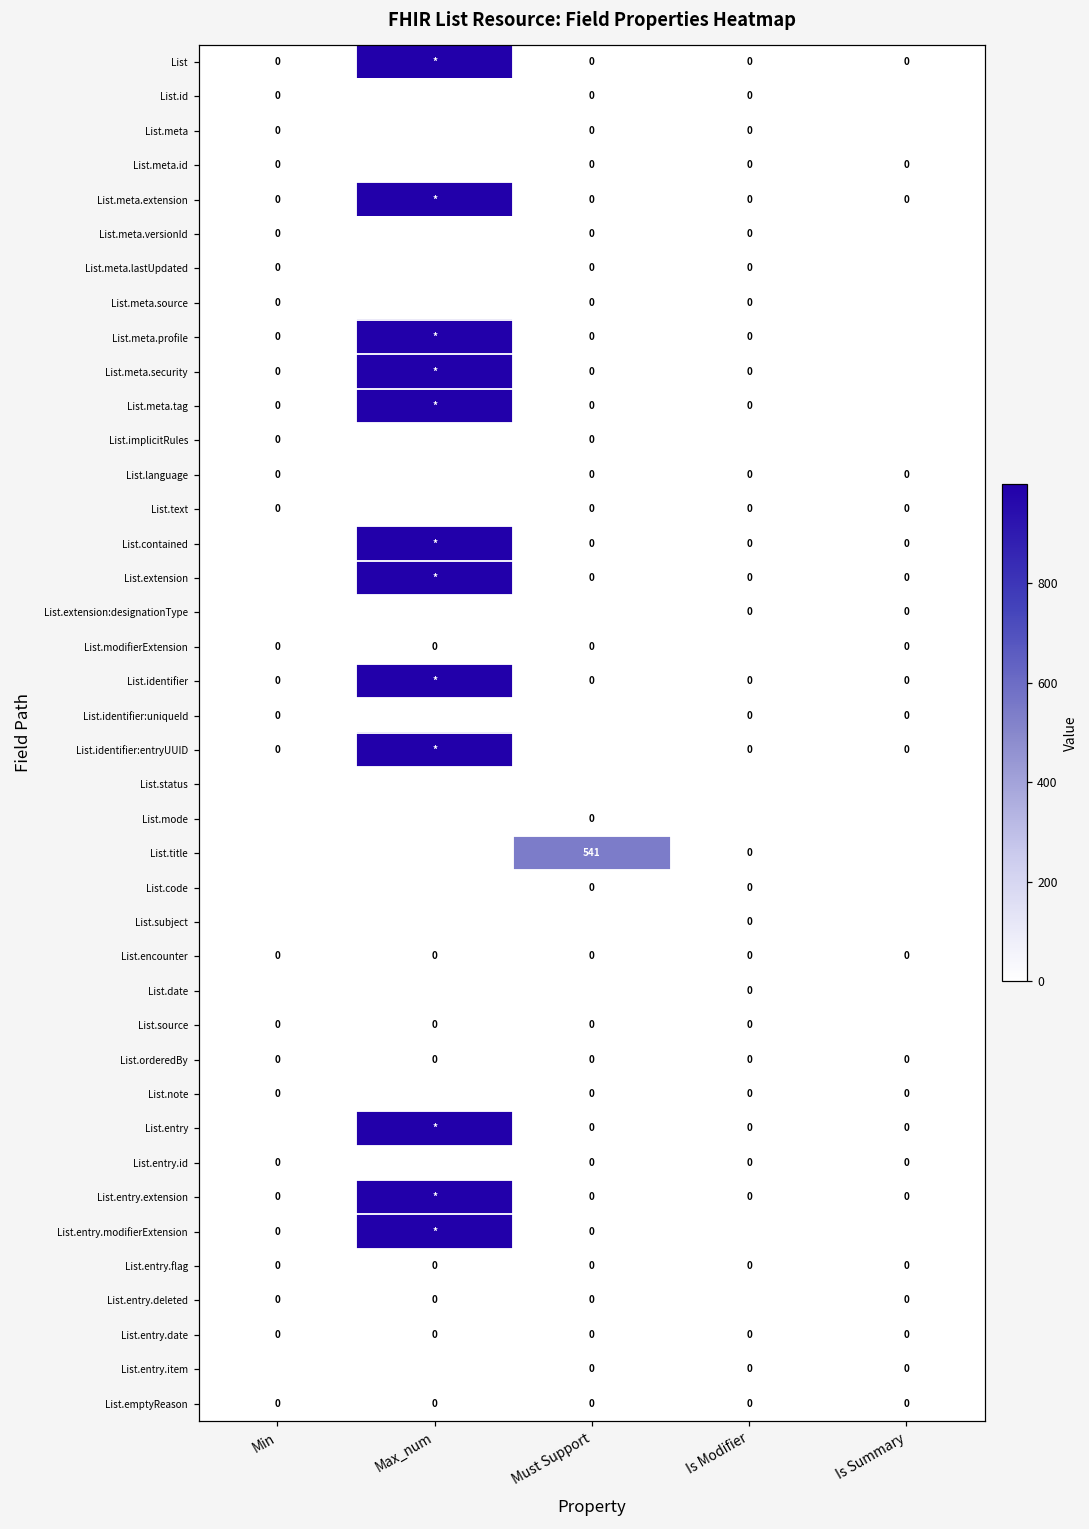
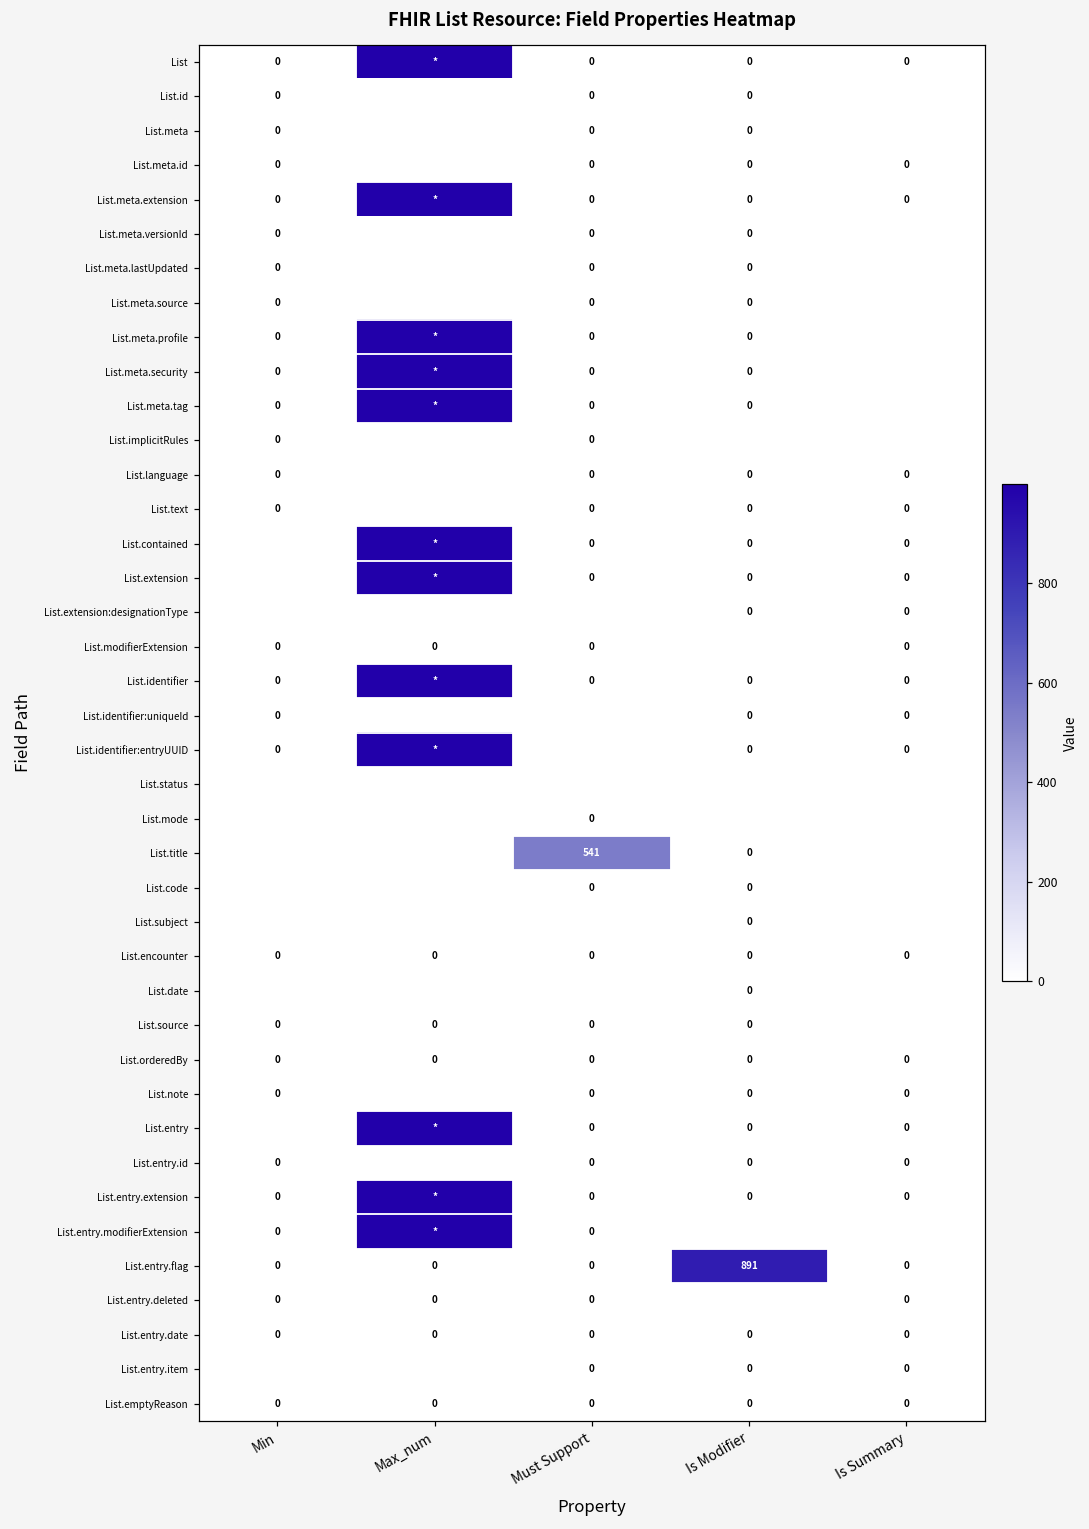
  {
    "List": {
      "Min": 0,
      "Must Support": 0,
      "Is Modifier": 0,
      "Is Summary": 0
    },
    "List.id": {
      "Min": 0,
      "Must Support": 0,
      "Is Modifier": 0
    },
    "List.meta": {
      "Min": 0,
      "Must Support": 0,
      "Is Modifier": 0
    },
    "List.meta.id": {
      "Min": 0,
      "Must Support": 0,
      "Is Modifier": 0,
      "Is Summary": 0
    },
    "List.meta.extension": {
      "Min": 0,
      "Must Support": 0,
      "Is Modifier": 0,
      "Is Summary": 0
    },
    "List.meta.versionId": {
      "Min": 0,
      "Must Support": 0,
      "Is Modifier": 0
    },
    "List.meta.lastUpdated": {
      "Min": 0,
      "Must Support": 0,
      "Is Modifier": 0
    },
    "List.meta.source": {
      "Min": 0,
      "Must Support": 0,
      "Is Modifier": 0
    },
    "List.meta.profile": {
      "Min": 0,
      "Must Support": 0,
      "Is Modifier": 0
    },
    "List.meta.security": {
      "Min": 0,
      "Must Support": 0,
      "Is Modifier": 0
    },
    "List.meta.tag": {
      "Min": 0,
      "Must Support": 0,
      "Is Modifier": 0
    },
    "List.implicitRules": {
      "Min": 0,
      "Must Support": 0
    },
    "List.language": {
      "Min": 0,
      "Must Support": 0,
      "Is Modifier": 0,
      "Is Summary": 0
    },
    "List.text": {
      "Min": 0,
      "Must Support": 0,
      "Is Modifier": 0,
      "Is Summary": 0
    },
    "List.contained": {
      "Must Support": 0,
      "Is Modifier": 0,
      "Is Summary": 0
    },
    "List.extension": {
      "Must Support": 0,
      "Is Modifier": 0,
      "Is Summary": 0
    },
    "List.extension:designationType": {
      "Is Modifier": 0,
      "Is Summary": 0
    },
    "List.modifierExtension": {
      "Min": 0,
      "Max_num": 0,
      "Must Support": 0,
      "Is Summary": 0
    },
    "List.identifier": {
      "Min": 0,
      "Must Support": 0,
      "Is Modifier": 0,
      "Is Summary": 0
    },
    "List.identifier:uniqueId": {
      "Min": 0,
      "Is Modifier": 0,
      "Is Summary": 0
    },
    "List.identifier:entryUUID": {
      "Min": 0,
      "Is Modifier": 0,
      "Is Summary": 0
    },
    "List.mode": {
      "Must Support": 0
    },
    "List.title": {
      "Must Support": 541,
      "Is Modifier": 0
    },
    "List.code": {
      "Must Support": 0,
      "Is Modifier": 0
    },
    "List.subject": {
      "Is Modifier": 0
    },
    "List.encounter": {
      "Min": 0,
      "Max_num": 0,
      "Must Support": 0,
      "Is Modifier": 0,
      "Is Summary": 0
    },
    "List.date": {
      "Is Modifier": 0
    },
    "List.source": {
      "Min": 0,
      "Max_num": 0,
      "Must Support": 0,
      "Is Modifier": 0
    },
    "List.orderedBy": {
      "Min": 0,
      "Max_num": 0,
      "Must Support": 0,
      "Is Modifier": 0,
      "Is Summary": 0
    },
    "List.note": {
      "Min": 0,
      "Must Support": 0,
      "Is Modifier": 0,
      "Is Summary": 0
    },
    "List.entry": {
      "Must Support": 0,
      "Is Modifier": 0,
      "Is Summary": 0
    },
    "List.entry.id": {
      "Min": 0,
      "Must Support": 0,
      "Is Modifier": 0,
      "Is Summary": 0
    },
    "List.entry.extension": {
      "Min": 0,
      "Must Support": 0,
      "Is Modifier": 0,
      "Is Summary": 0
    },
    "List.entry.modifierExtension": {
      "Min": 0,
      "Must Support": 0
    },
    "List.entry.flag": {
      "Min": 0,
      "Max_num": 0,
      "Must Support": 0,
-     "Is Modifier": 0,
+     "Is Modifier": 891,
      "Is Summary": 0
    },
    "List.entry.deleted": {
      "Min": 0,
      "Max_num": 0,
      "Must Support": 0,
      "Is Summary": 0
    },
    "List.entry.date": {
      "Min": 0,
      "Max_num": 0,
      "Must Support": 0,
      "Is Modifier": 0,
      "Is Summary": 0
    },
    "List.entry.item": {
      "Must Support": 0,
      "Is Modifier": 0,
      "Is Summary": 0
    },
    "List.emptyReason": {
      "Min": 0,
      "Max_num": 0,
      "Must Support": 0,
      "Is Modifier": 0,
      "Is Summary": 0
    }
  }
